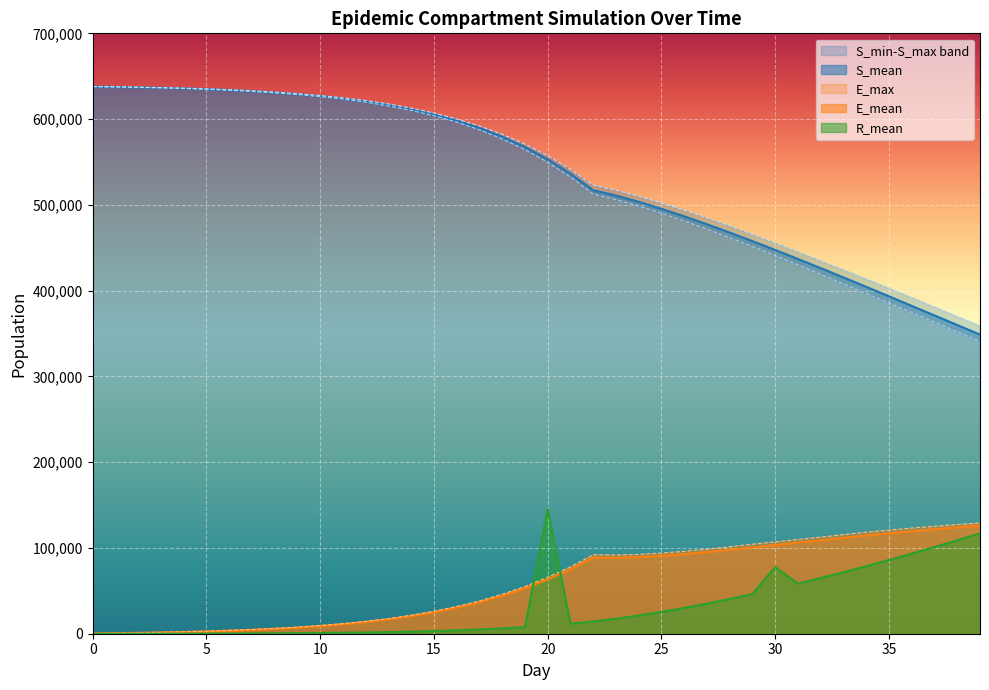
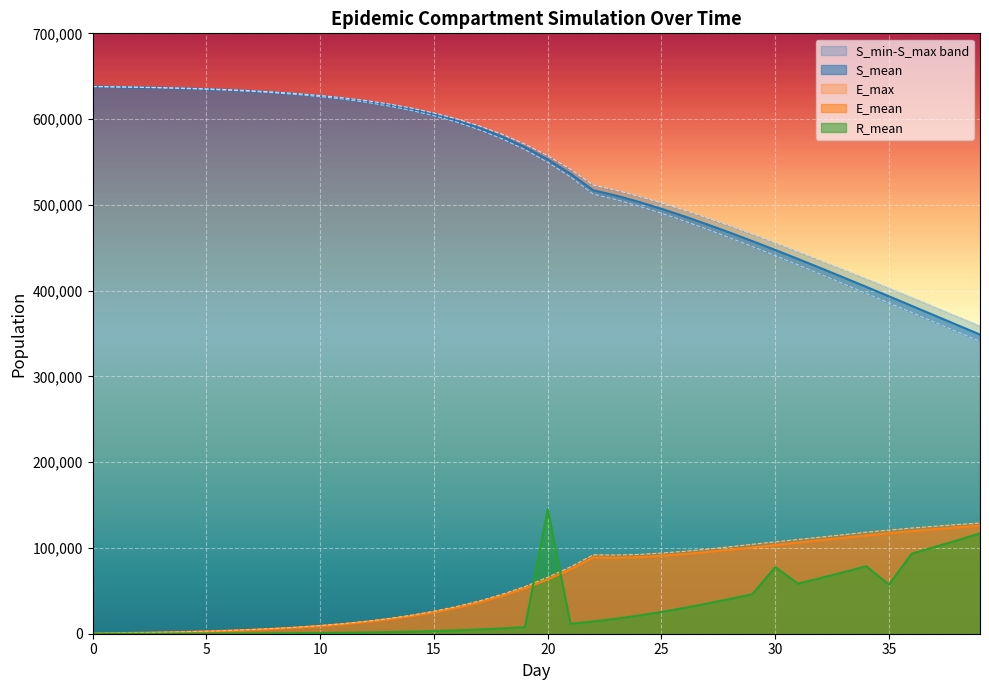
  {
    "R_mean": {
      "10": "0",
      "15": "0",
      "20": "150,000",
      "25": "30,000",
      "30": "80,000",
-     "35": "90,000"
+     "35": "60,000"
    }
  }
